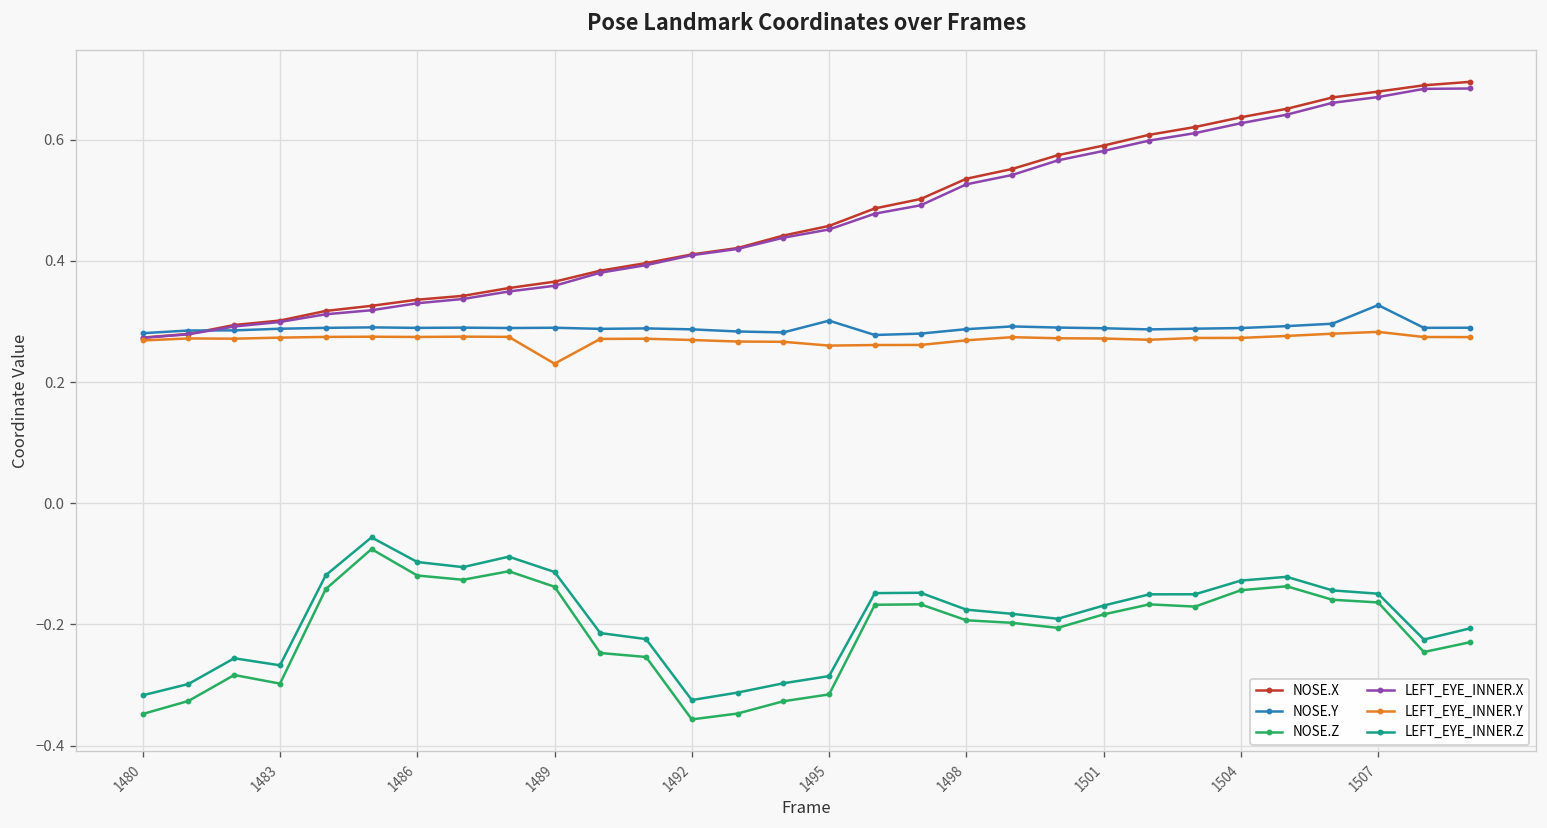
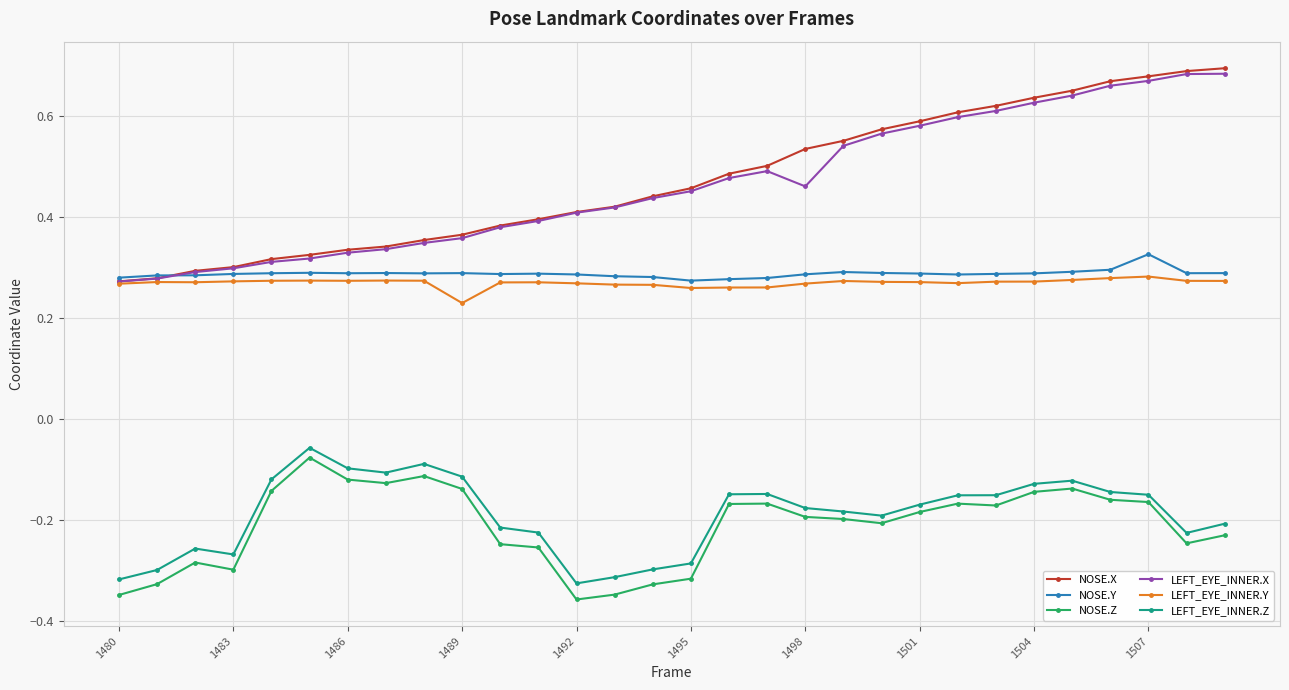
  {
    "NOSE.X": {
      "1486": 0.34,
      "1489": 0.37,
      "1495": 0.46,
      "1498": 0.54,
      "1501": 0.59,
      "1504": 0.64,
      "1507": 0.68
    },
    "NOSE.Y": {
      "1480": 0.28,
      "1483": 0.29,
      "1486": 0.29,
      "1489": 0.29,
      "1492": 0.29,
-     "1495": 0.30,
+     "1495": 0.27,
      "1498": 0.29,
      "1501": 0.29,
      "1504": 0.29,
      "1507": 0.33
    },
    "LEFT_EYE_INNER.X": {
      "1486": 0.33,
      "1489": 0.36,
      "1495": 0.45,
-     "1498": 0.53,
+     "1498": 0.46,
      "1501": 0.58,
      "1504": 0.63,
      "1507": 0.67
    },
    "LEFT_EYE_INNER.Y": {
      "1483": 0.27,
      "1486": 0.27,
      "1489": 0.23,
      "1492": 0.27,
      "1495": 0.26,
      "1498": 0.27,
      "1501": 0.27,
      "1504": 0.27,
      "1507": 0.28
    }
  }
